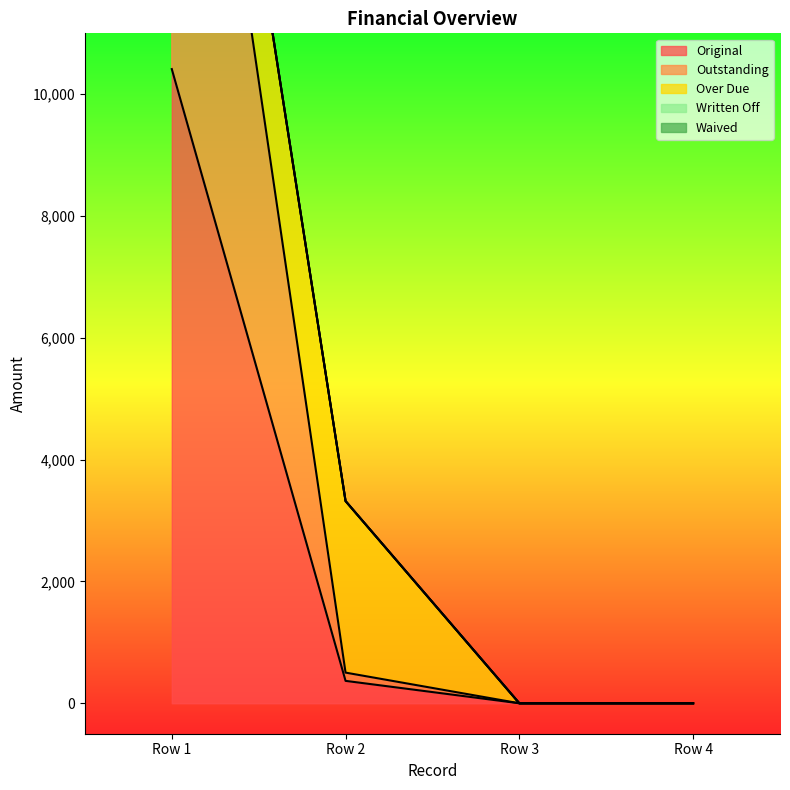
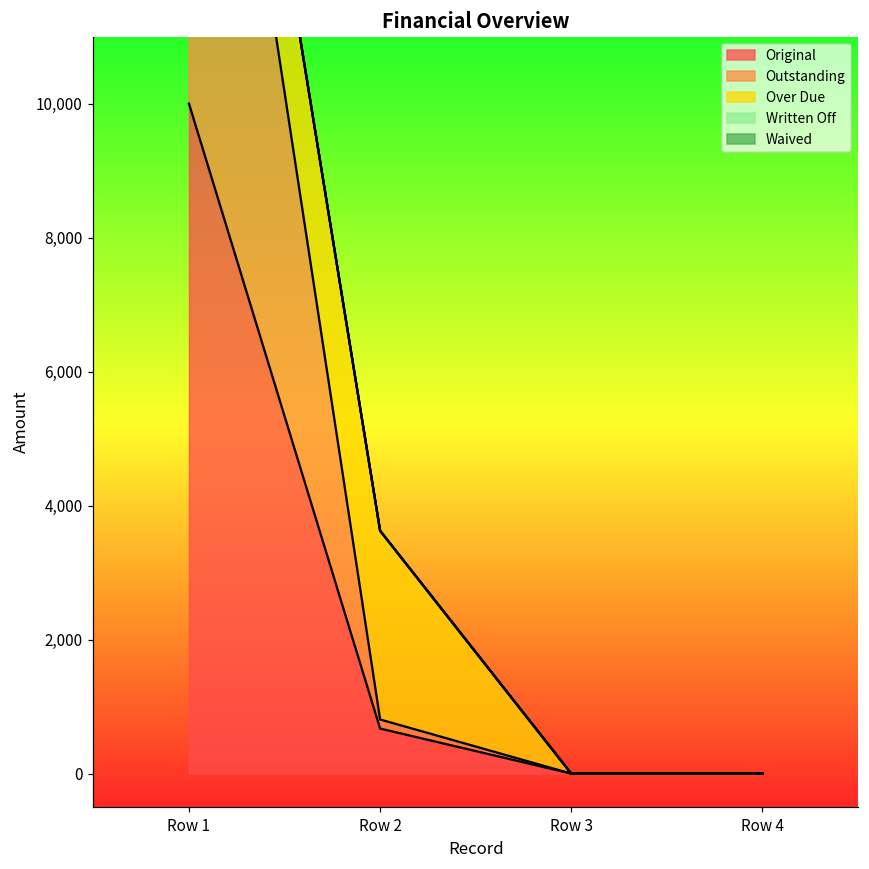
  {
    "Original": {
-     "Row 1": "10,400",
-     "Row 2": "400"
+     "Row 1": "10,000",
+     "Row 2": "700"
    },
    "Outstanding": {
      "Row 2": "100"
    }
  }
